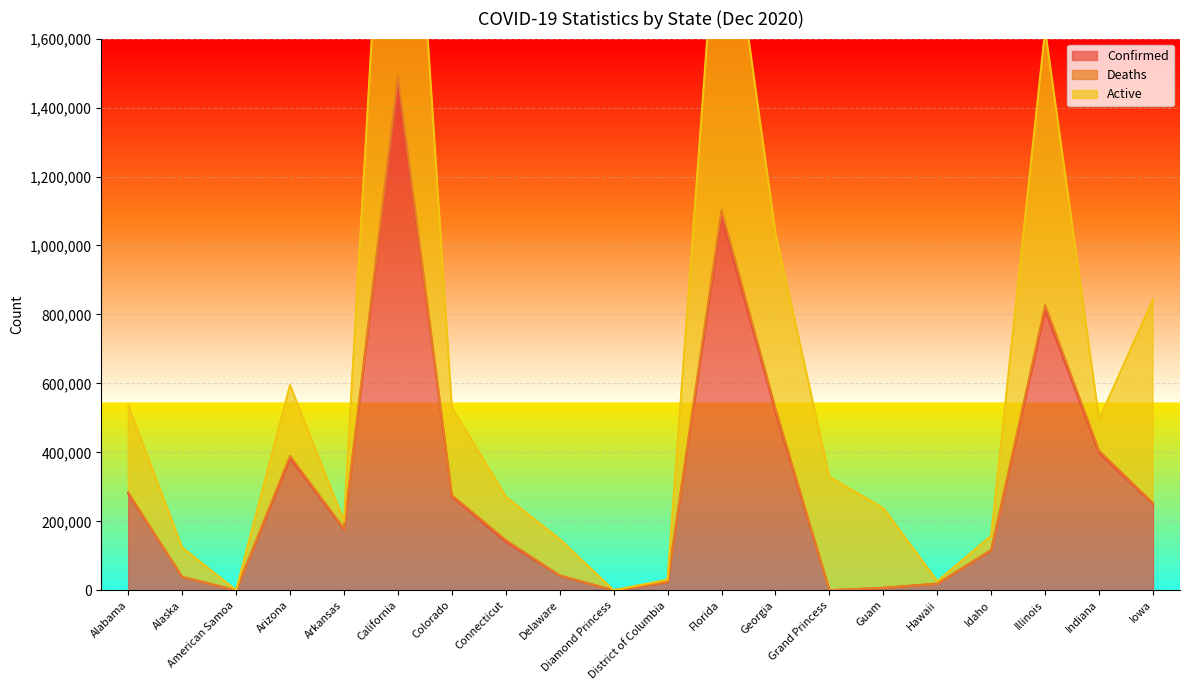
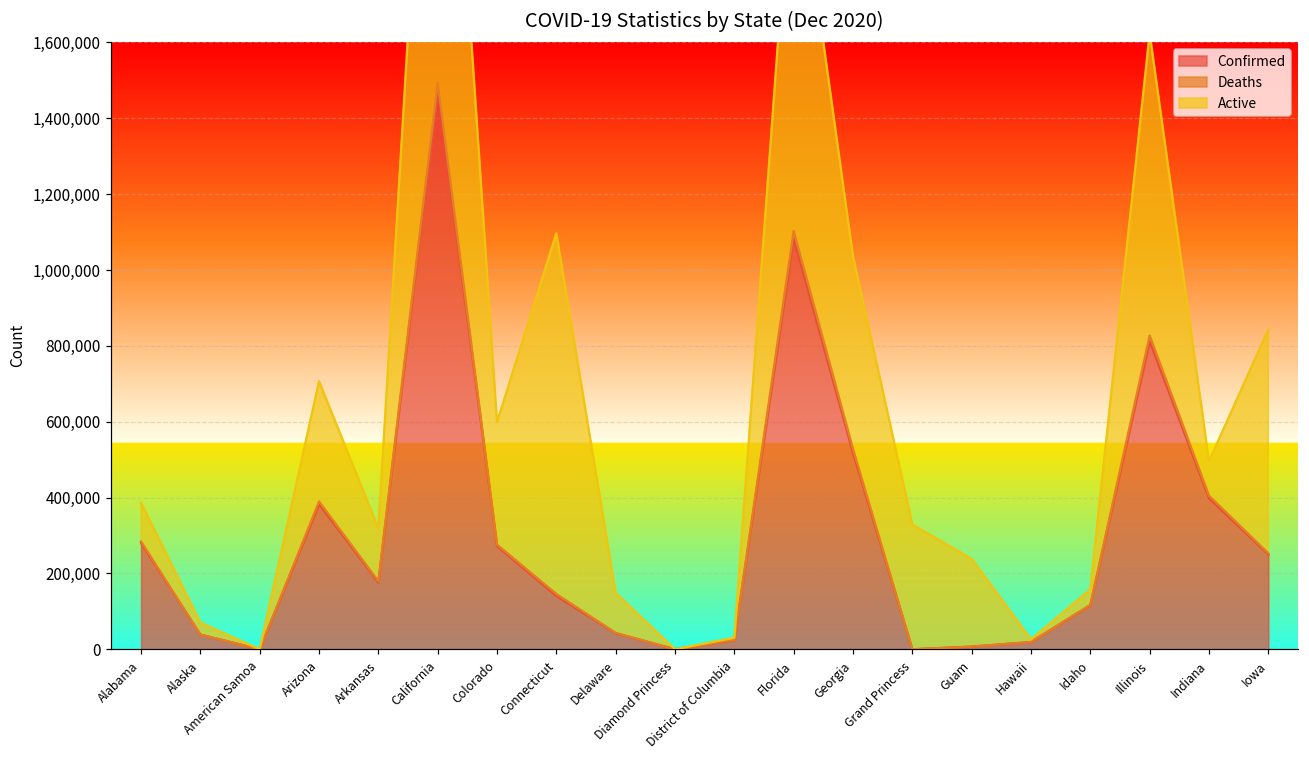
  {
    "Active": {
-     "Alabama": "250,000",
-     "Alaska": "90,000",
-     "Arizona": "210,000",
-     "Arkansas": "20,000",
-     "Colorado": "250,000",
-     "Connecticut": "130,000",
+     "Alabama": "100,000",
+     "Alaska": "30,000",
+     "Arizona": "320,000",
+     "Arkansas": "140,000",
+     "Colorado": "320,000",
+     "Connecticut": "950,000",
      "Delaware": "100,000",
      "Georgia": "510,000",
      "Grand Princess": "330,000",
      "Guam": "230,000",
      "Idaho": "40,000",
      "Indiana": "90,000",
      "Iowa": "590,000"
    }
  }
